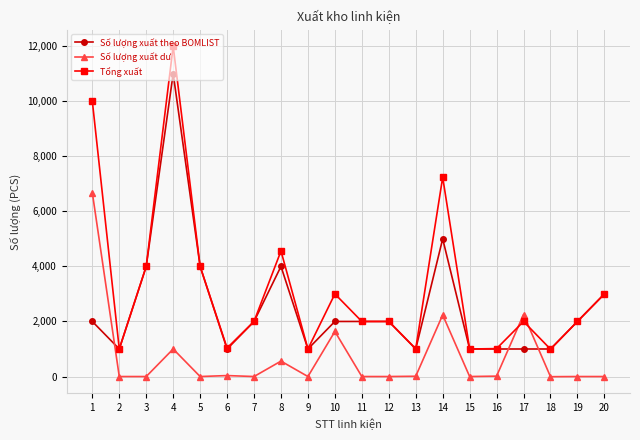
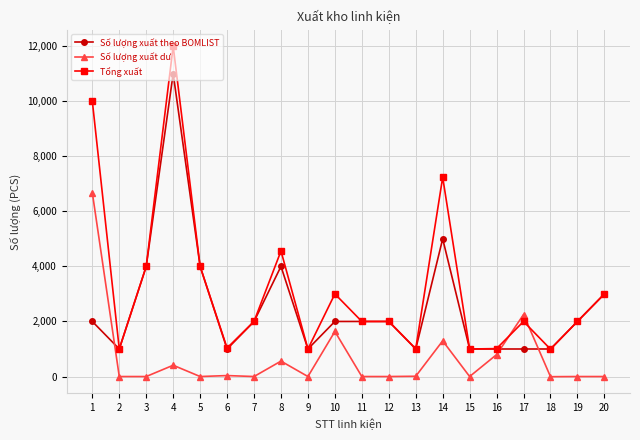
  {
    "Số lượng xuất dư": {
      "1": "6,700",
      "2": "0",
      "3": "0",
-     "4": "1,000",
+     "4": "400",
      "5": "0",
      "6": "0",
      "7": "0",
      "8": "600",
      "9": "0",
      "10": "1,600",
      "11": "0",
      "12": "0",
      "13": "0",
-     "14": "2,200",
+     "14": "1,300",
      "15": "0",
-     "16": "0",
+     "16": "800",
      "17": "2,300",
      "18": "0",
      "19": "0",
      "20": "0"
    }
  }
